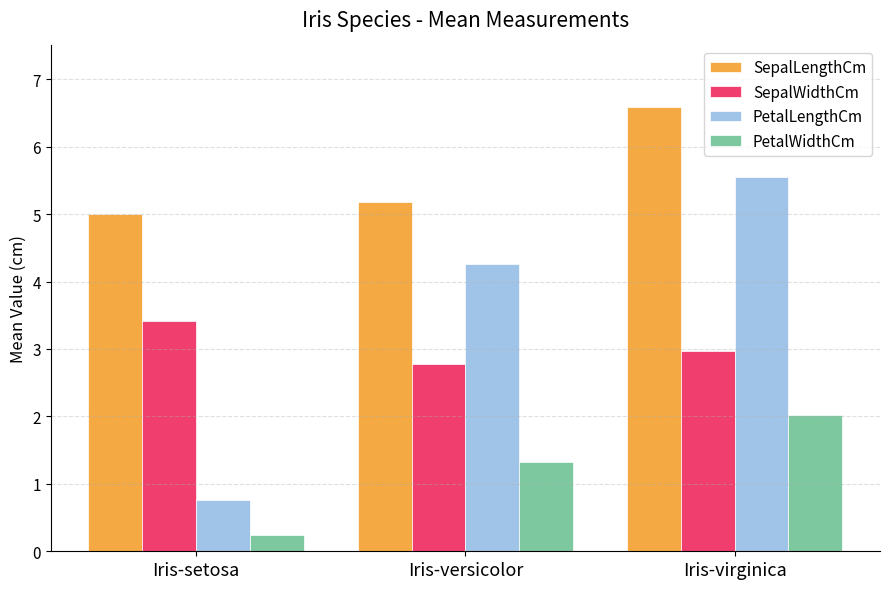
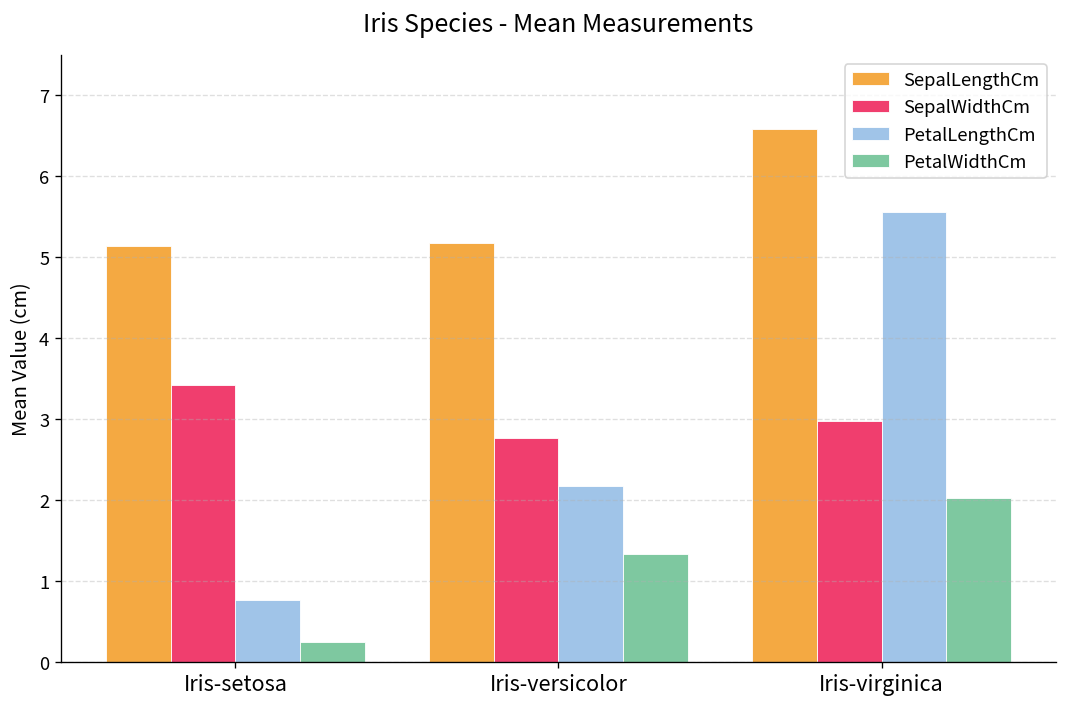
  {
    "SepalLengthCm": {
-     "Iris-setosa": 5.0,
+     "Iris-setosa": 5.1,
      "Iris-versicolor": 5.2,
      "Iris-virginica": 6.6
    },
    "SepalWidthCm": {
      "Iris-setosa": 3.4,
      "Iris-versicolor": 2.8,
      "Iris-virginica": 3.0
    },
    "PetalLengthCm": {
      "Iris-setosa": 0.8,
-     "Iris-versicolor": 4.3,
+     "Iris-versicolor": 2.2,
      "Iris-virginica": 5.6
    },
    "PetalWidthCm": {
      "Iris-setosa": 0.2,
      "Iris-versicolor": 1.3,
      "Iris-virginica": 2.0
    }
  }
